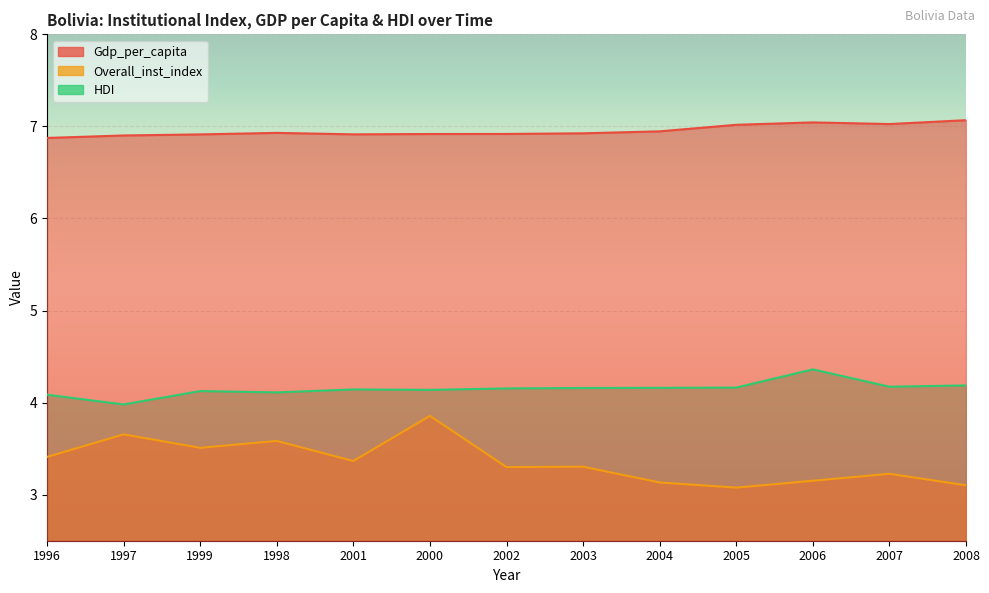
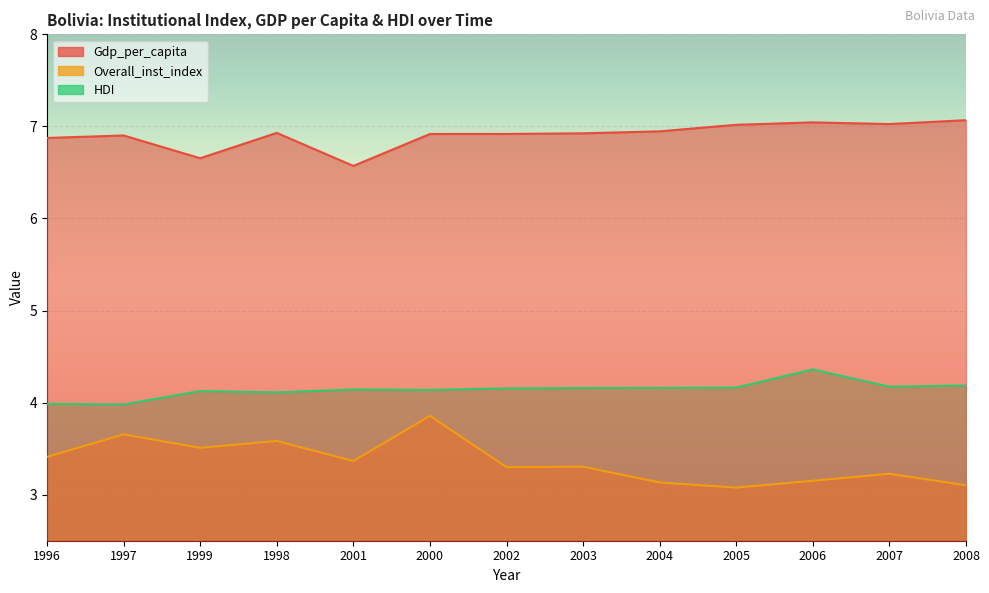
  {
    "Gdp_per_capita": {
      "1996": 6.9,
      "1997": 6.9,
-     "1999": 6.9,
+     "1999": 6.7,
      "1998": 6.9,
-     "2001": 6.9,
+     "2001": 6.6,
      "2000": 6.9,
      "2002": 6.9,
      "2003": 6.9,
      "2004": 6.9,
      "2005": 7.0,
      "2006": 7.0,
      "2007": 7.0,
      "2008": 7.1
    },
    "Overall_inst_index": {
      "1996": 3.4,
      "1997": 3.7,
      "1999": 3.5,
      "1998": 3.6,
      "2001": 3.4,
      "2000": 3.9,
      "2002": 3.3,
      "2003": 3.3,
      "2004": 3.1,
      "2005": 3.1,
      "2006": 3.2,
      "2007": 3.2,
      "2008": 3.1
    },
    "HDI": {
-     "1996": 4.1,
+     "1996": 4.0,
      "1997": 4.0,
      "1999": 4.1,
      "1998": 4.1,
      "2001": 4.1,
      "2000": 4.1,
      "2002": 4.2,
      "2003": 4.2,
      "2004": 4.2,
      "2005": 4.2,
      "2006": 4.4,
      "2007": 4.2,
      "2008": 4.2
    }
  }
